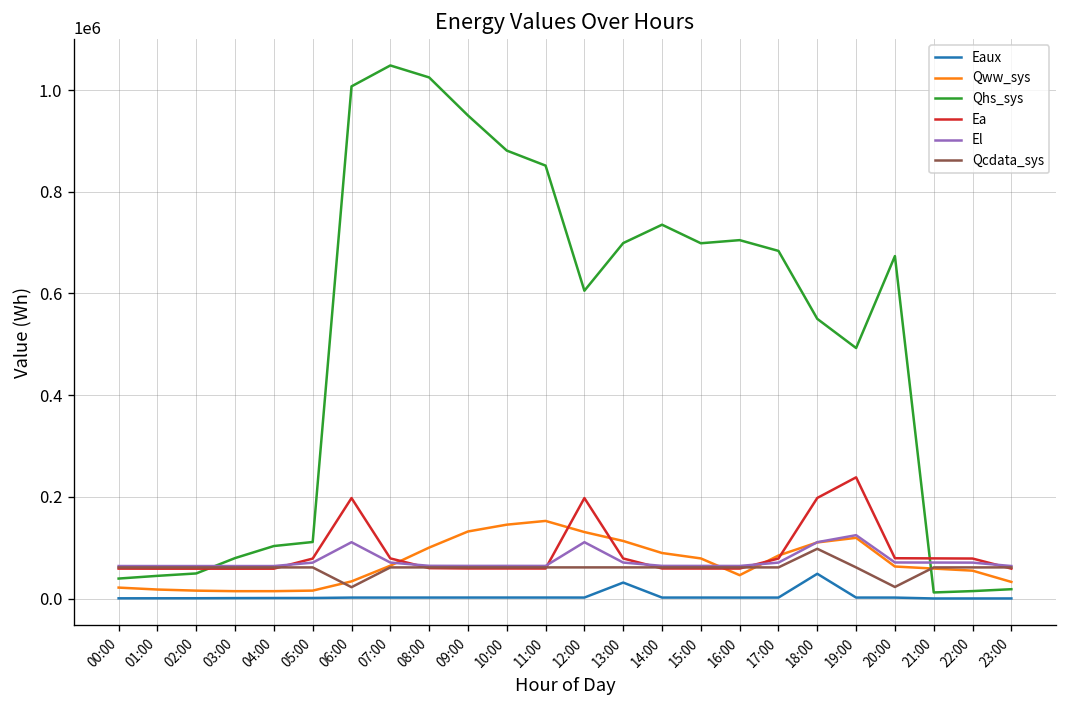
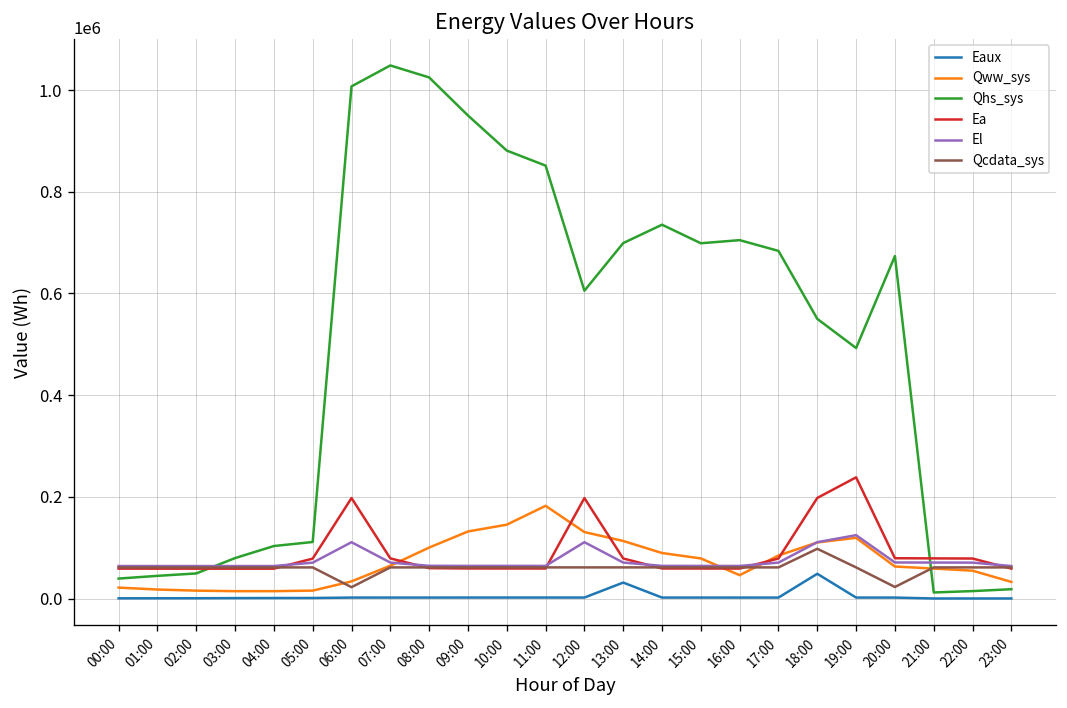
  {
    "Eaux": {
      "00:00": 0,
      "01:00": 0,
      "02:00": 0,
      "03:00": 0,
      "04:00": 0,
      "05:00": 0,
      "06:00": 0,
      "07:00": 0,
      "08:00": 0,
      "09:00": 0,
      "10:00": 0,
      "11:00": 0,
      "12:00": 0,
      "13:00": 30000,
      "14:00": 0,
      "15:00": 0,
      "16:00": 0,
      "17:00": 0,
      "18:00": 50000,
      "19:00": 0,
      "20:00": 0,
      "21:00": 0,
      "22:00": 0,
      "23:00": 0
    },
    "Qww_sys": {
      "00:00": 20000,
      "01:00": 20000,
      "02:00": 20000,
      "03:00": 10000,
      "04:00": 10000,
      "05:00": 20000,
      "06:00": 30000,
      "08:00": 100000,
      "09:00": 130000,
      "10:00": 150000,
-     "11:00": 150000,
+     "11:00": 180000,
      "12:00": 130000,
      "13:00": 110000,
      "14:00": 90000,
      "15:00": 80000,
      "16:00": 50000,
      "20:00": 60000,
      "22:00": 50000,
      "23:00": 30000
    },
    "Qhs_sys": {
      "00:00": 40000,
      "01:00": 40000,
      "02:00": 50000,
      "03:00": 80000,
      "04:00": 100000,
      "05:00": 110000,
      "06:00": 1010000,
      "07:00": 1050000,
      "08:00": 1020000,
      "09:00": 950000,
      "10:00": 880000,
      "11:00": 850000,
      "12:00": 610000,
      "13:00": 700000,
      "14:00": 740000,
      "15:00": 700000,
      "16:00": 700000,
      "17:00": 680000,
      "18:00": 550000,
      "19:00": 490000,
      "20:00": 670000,
      "21:00": 10000,
      "22:00": 10000,
      "23:00": 20000
    },
    "Ea": {
      "05:00": 80000,
      "06:00": 200000,
      "07:00": 80000,
      "12:00": 200000,
      "13:00": 80000,
      "18:00": 200000,
      "19:00": 240000,
      "20:00": 80000,
      "21:00": 80000,
      "22:00": 80000
    },
    "El": {
      "05:00": 70000,
      "06:00": 110000,
      "07:00": 70000,
      "12:00": 110000,
      "13:00": 70000,
      "17:00": 70000,
      "20:00": 70000,
      "21:00": 70000,
      "22:00": 70000
    },
    "Qcdata_sys": {
      "05:00": 60000,
      "06:00": 20000,
      "12:00": 60000,
      "13:00": 60000,
      "17:00": 60000,
      "18:00": 100000,
      "19:00": 60000,
      "20:00": 20000,
      "22:00": 60000
    }
  }
